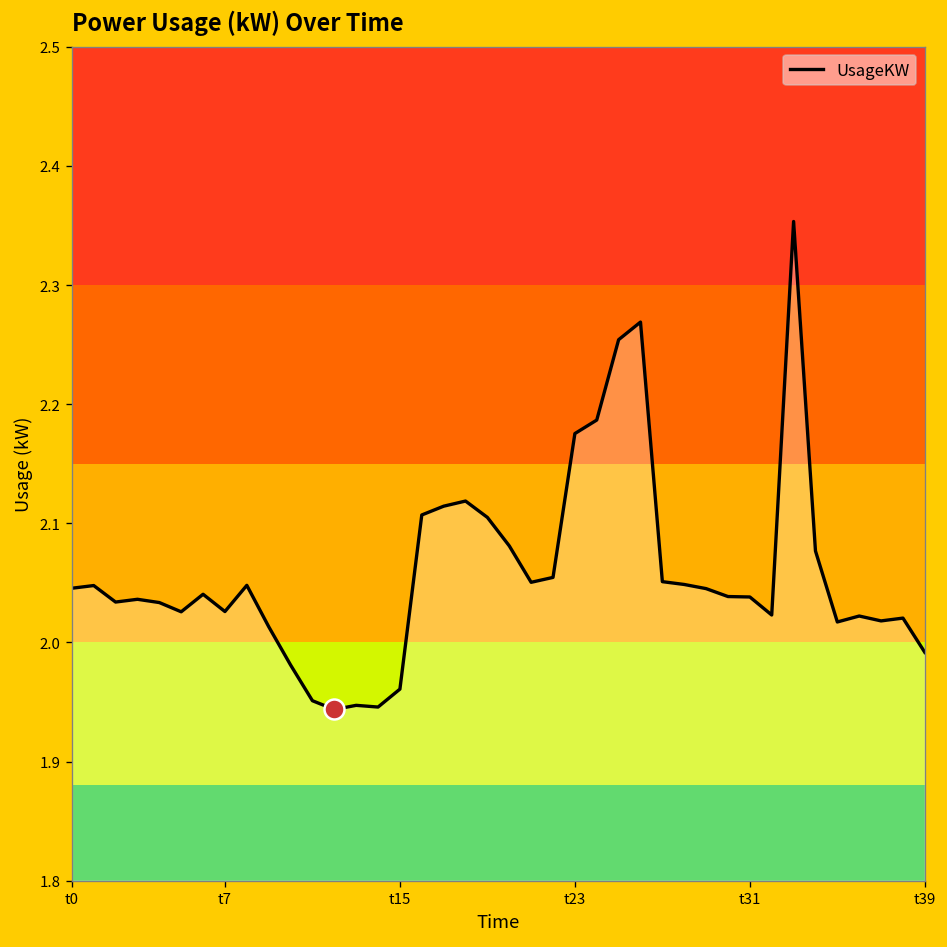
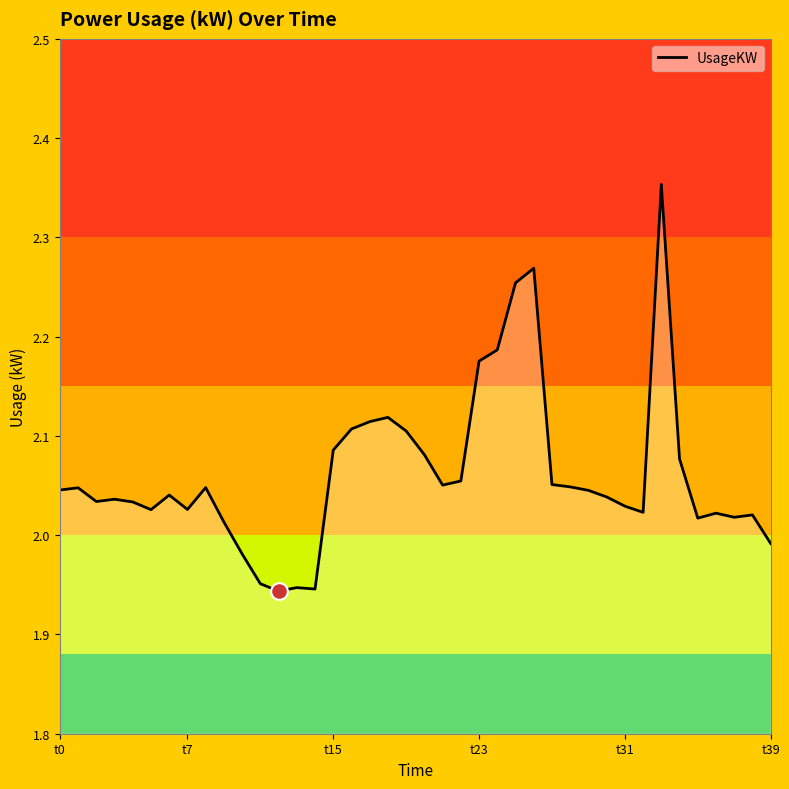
  {
    "UsageKW": {
      "t0": 2.05,
      "t7": 2.03,
-     "t15": 1.96,
+     "t15": 2.09,
      "t23": 2.18,
-     "t31": 2.04,
+     "t31": 2.03,
      "t39": 1.99
    }
  }
